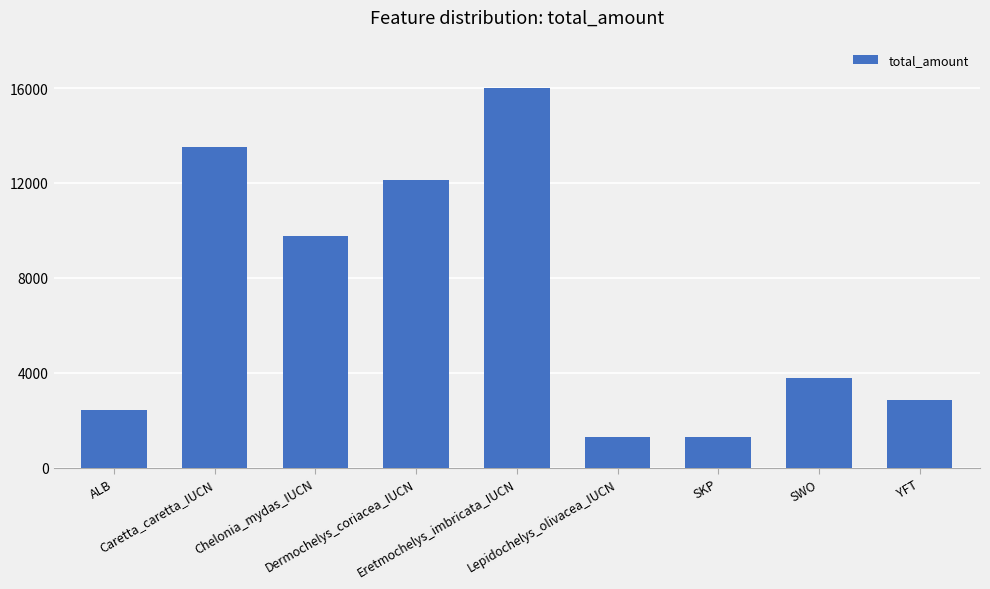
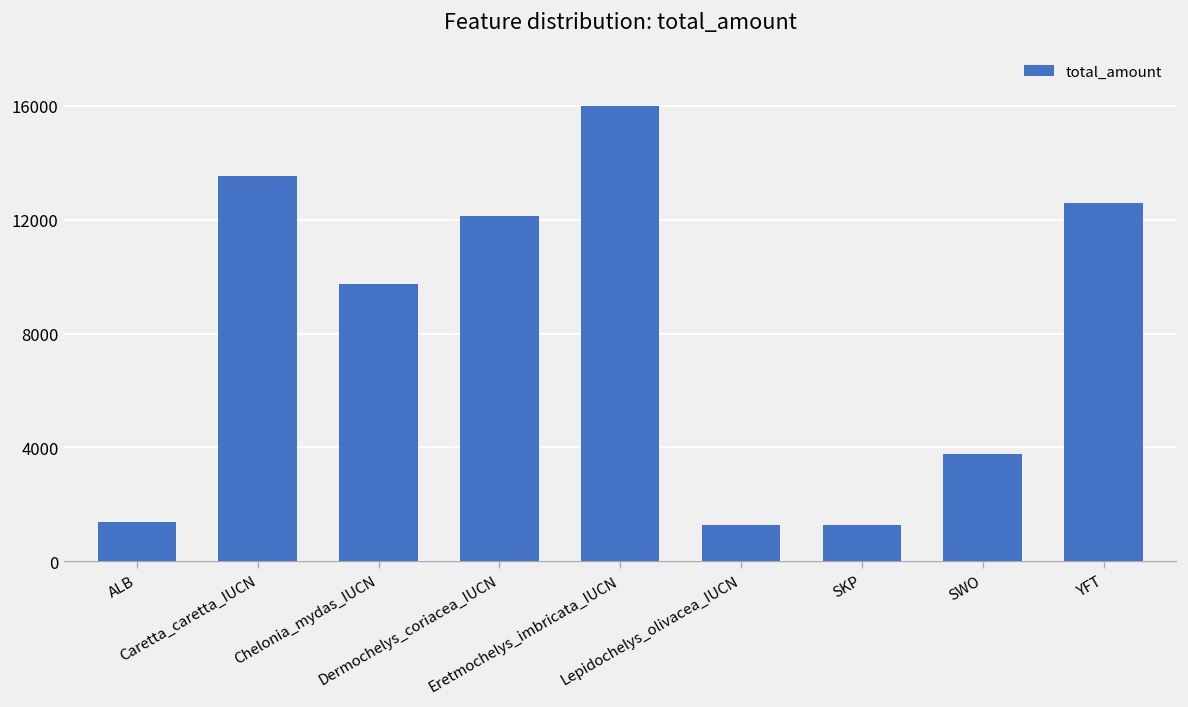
  {
-   "ALB": 2400,
+   "ALB": 1400,
    "Caretta_caretta_IUCN": 13500,
    "Chelonia_mydas_IUCN": 9800,
    "Dermochelys_coriacea_IUCN": 12100,
    "Eretmochelys_imbricata_IUCN": 16000,
    "Lepidochelys_olivacea_IUCN": 1300,
    "SKP": 1300,
    "SWO": 3800,
-   "YFT": 2900
+   "YFT": 12600
  }
